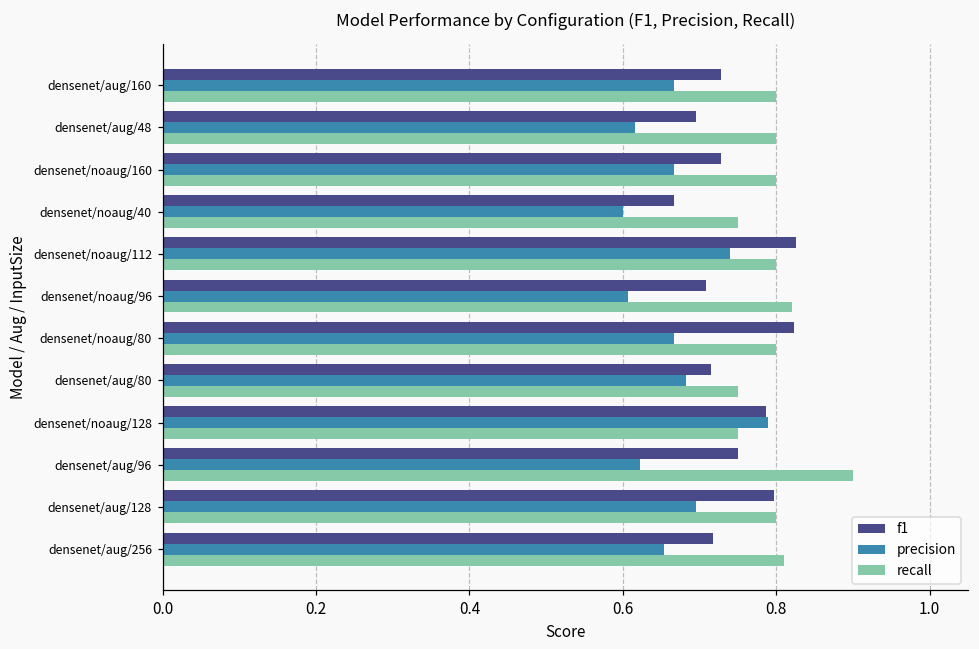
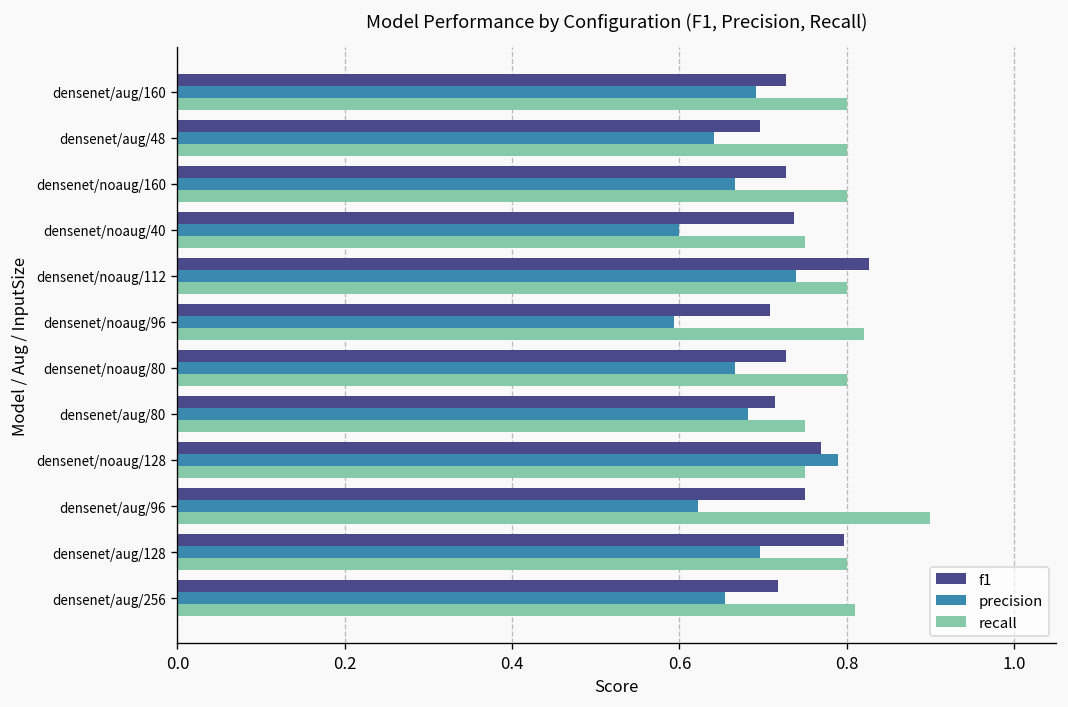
  {
    "f1": {
      "densenet/aug/160": 0.73,
      "densenet/aug/48": 0.70,
      "densenet/noaug/160": 0.73,
-     "densenet/noaug/40": 0.67,
+     "densenet/noaug/40": 0.74,
      "densenet/noaug/112": 0.83,
      "densenet/noaug/96": 0.71,
-     "densenet/noaug/80": 0.82,
+     "densenet/noaug/80": 0.73,
      "densenet/aug/80": 0.71,
-     "densenet/noaug/128": 0.79,
+     "densenet/noaug/128": 0.77,
      "densenet/aug/96": 0.75,
      "densenet/aug/128": 0.80,
      "densenet/aug/256": 0.72
    },
    "precision": {
-     "densenet/aug/160": 0.67,
-     "densenet/aug/48": 0.62,
+     "densenet/aug/160": 0.69,
+     "densenet/aug/48": 0.64,
      "densenet/noaug/160": 0.67,
      "densenet/noaug/40": 0.60,
      "densenet/noaug/112": 0.74,
-     "densenet/noaug/96": 0.61,
+     "densenet/noaug/96": 0.59,
      "densenet/noaug/80": 0.67,
      "densenet/aug/80": 0.68,
      "densenet/noaug/128": 0.79,
      "densenet/aug/96": 0.62,
      "densenet/aug/128": 0.70,
      "densenet/aug/256": 0.65
    },
    "recall": {
      "densenet/aug/160": 0.80,
      "densenet/aug/48": 0.80,
      "densenet/noaug/160": 0.80,
      "densenet/noaug/40": 0.75,
      "densenet/noaug/112": 0.80,
      "densenet/noaug/96": 0.82,
      "densenet/noaug/80": 0.80,
      "densenet/aug/80": 0.75,
      "densenet/noaug/128": 0.75,
      "densenet/aug/96": 0.90,
      "densenet/aug/128": 0.80,
      "densenet/aug/256": 0.81
    }
  }
